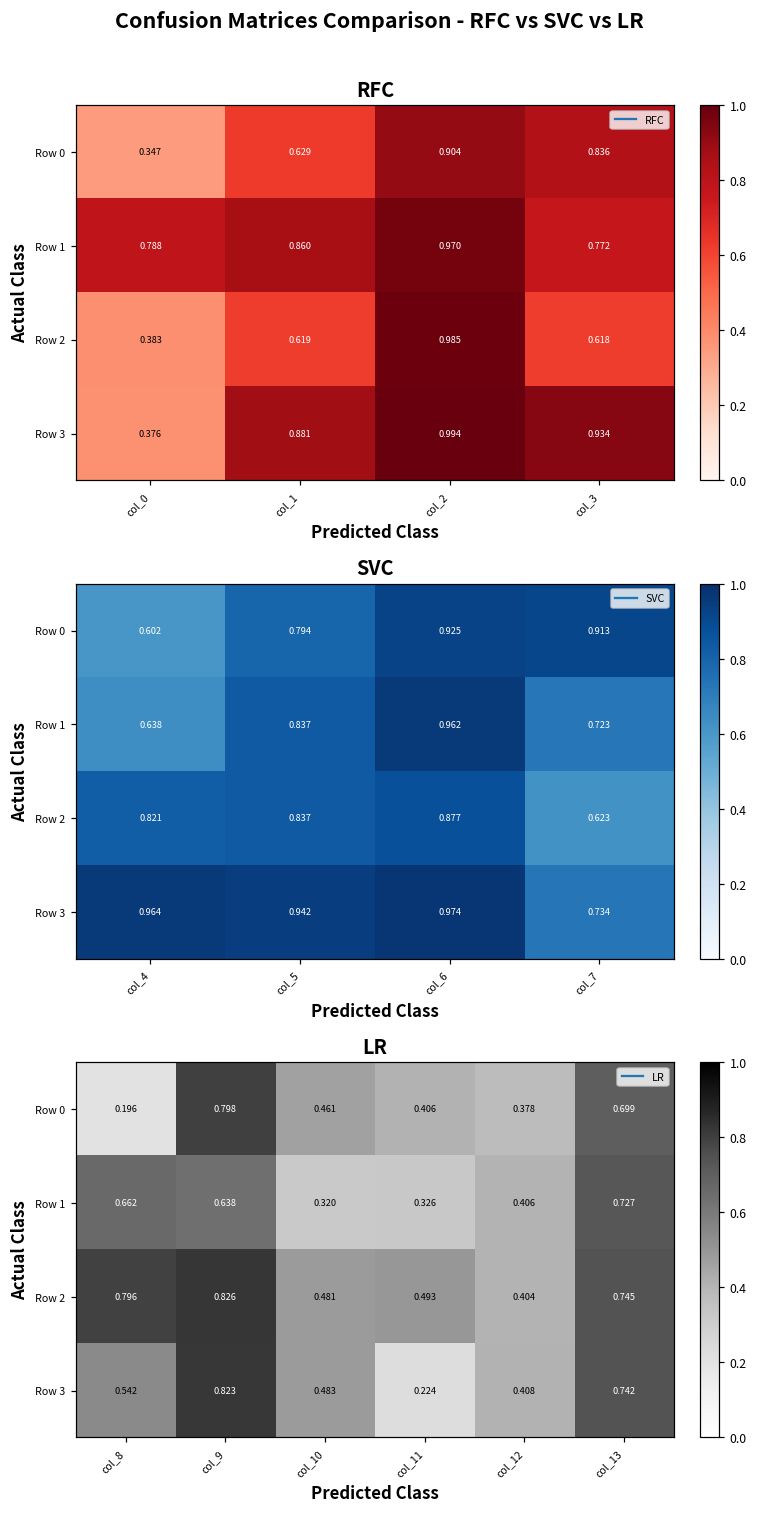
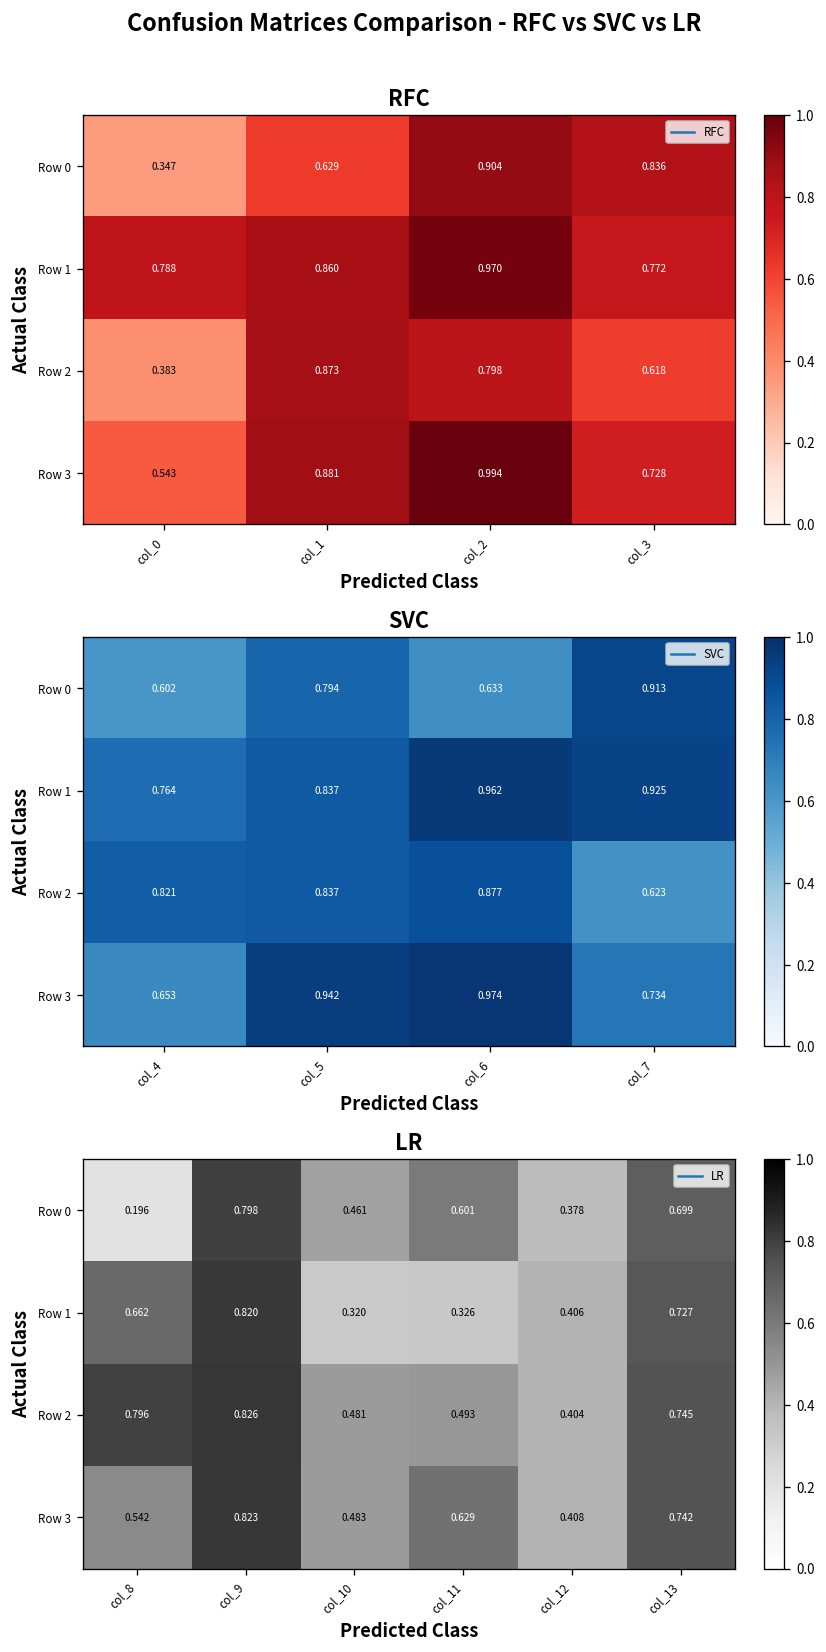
  {
    "RFC": {
      "Row 0": {
        "col_0": 0.347,
        "col_1": 0.629,
        "col_2": 0.904,
        "col_3": 0.836
      },
      "Row 1": {
        "col_0": 0.788,
        "col_1": 0.860,
        "col_2": 0.970,
        "col_3": 0.772
      },
      "Row 2": {
        "col_0": 0.383,
-       "col_1": 0.619,
-       "col_2": 0.985,
+       "col_1": 0.873,
+       "col_2": 0.798,
        "col_3": 0.618
      },
      "Row 3": {
-       "col_0": 0.376,
+       "col_0": 0.543,
        "col_1": 0.881,
        "col_2": 0.994,
-       "col_3": 0.934
+       "col_3": 0.728
      }
    },
    "SVC": {
      "Row 0": {
        "col_4": 0.602,
        "col_5": 0.794,
-       "col_6": 0.925,
+       "col_6": 0.633,
        "col_7": 0.913
      },
      "Row 1": {
-       "col_4": 0.638,
+       "col_4": 0.764,
        "col_5": 0.837,
        "col_6": 0.962,
-       "col_7": 0.723
+       "col_7": 0.925
      },
      "Row 2": {
        "col_4": 0.821,
        "col_5": 0.837,
        "col_6": 0.877,
        "col_7": 0.623
      },
      "Row 3": {
-       "col_4": 0.964,
+       "col_4": 0.653,
        "col_5": 0.942,
        "col_6": 0.974,
        "col_7": 0.734
      }
    },
    "LR": {
      "Row 0": {
        "col_8": 0.196,
        "col_9": 0.798,
        "col_10": 0.461,
-       "col_11": 0.406,
+       "col_11": 0.601,
        "col_12": 0.378,
        "col_13": 0.699
      },
      "Row 1": {
        "col_8": 0.662,
-       "col_9": 0.638,
+       "col_9": 0.820,
        "col_10": 0.320,
        "col_11": 0.326,
        "col_12": 0.406,
        "col_13": 0.727
      },
      "Row 2": {
        "col_8": 0.796,
        "col_9": 0.826,
        "col_10": 0.481,
        "col_11": 0.493,
        "col_12": 0.404,
        "col_13": 0.745
      },
      "Row 3": {
        "col_8": 0.542,
        "col_9": 0.823,
        "col_10": 0.483,
-       "col_11": 0.224,
+       "col_11": 0.629,
        "col_12": 0.408,
        "col_13": 0.742
      }
    }
  }
